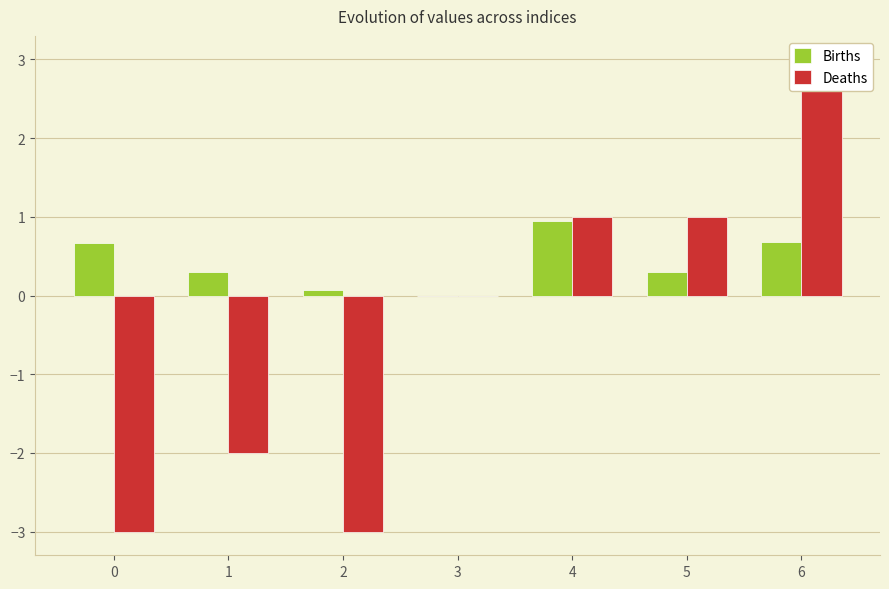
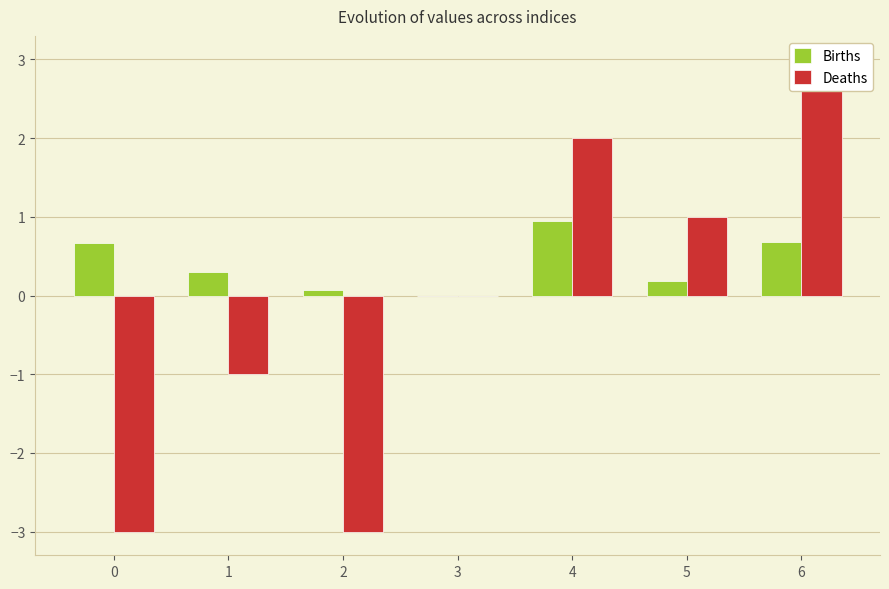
  {
    "Births": {
      "0": 0.7,
      "1": 0.3,
      "2": 0.1,
      "4": 0.9,
-     "5": 0.3,
+     "5": 0.2,
      "6": 0.7
    },
    "Deaths": {
      "0": -3,
-     "1": -2,
+     "1": -1,
      "2": -3,
      "3": 0,
-     "4": 1,
+     "4": 2,
      "5": 1
    }
  }
